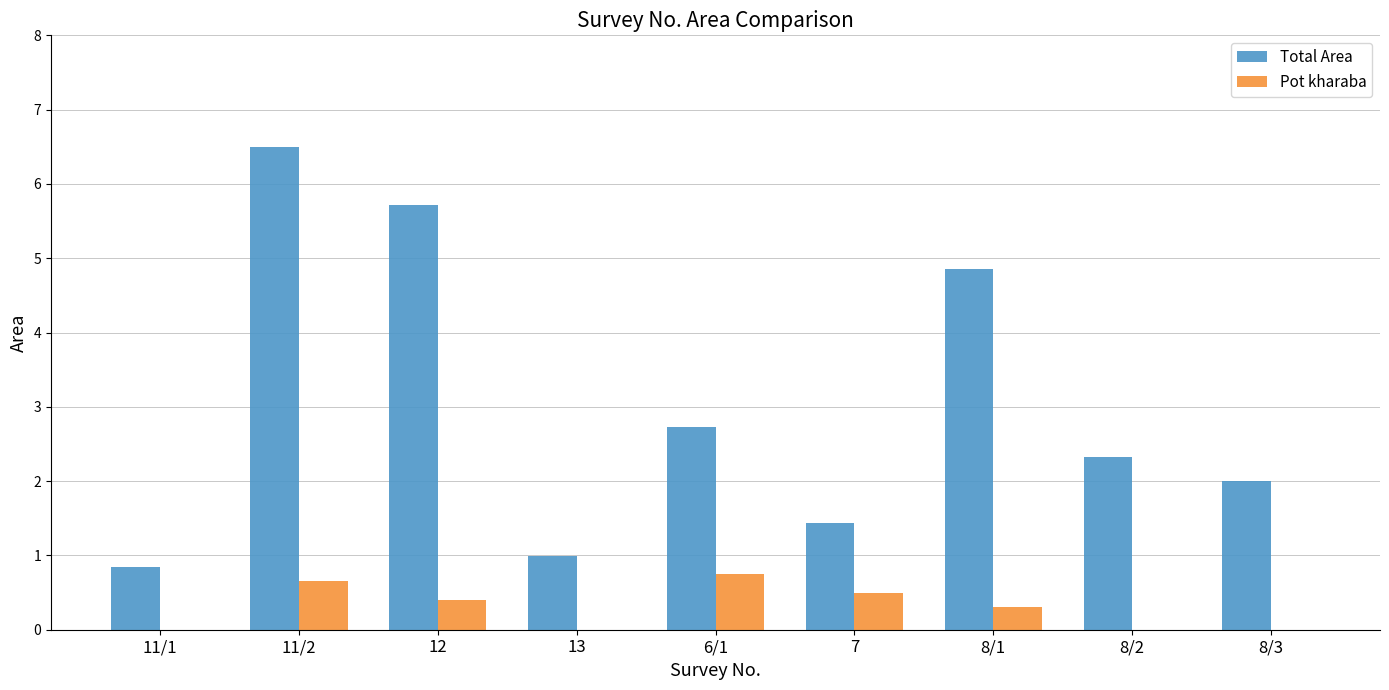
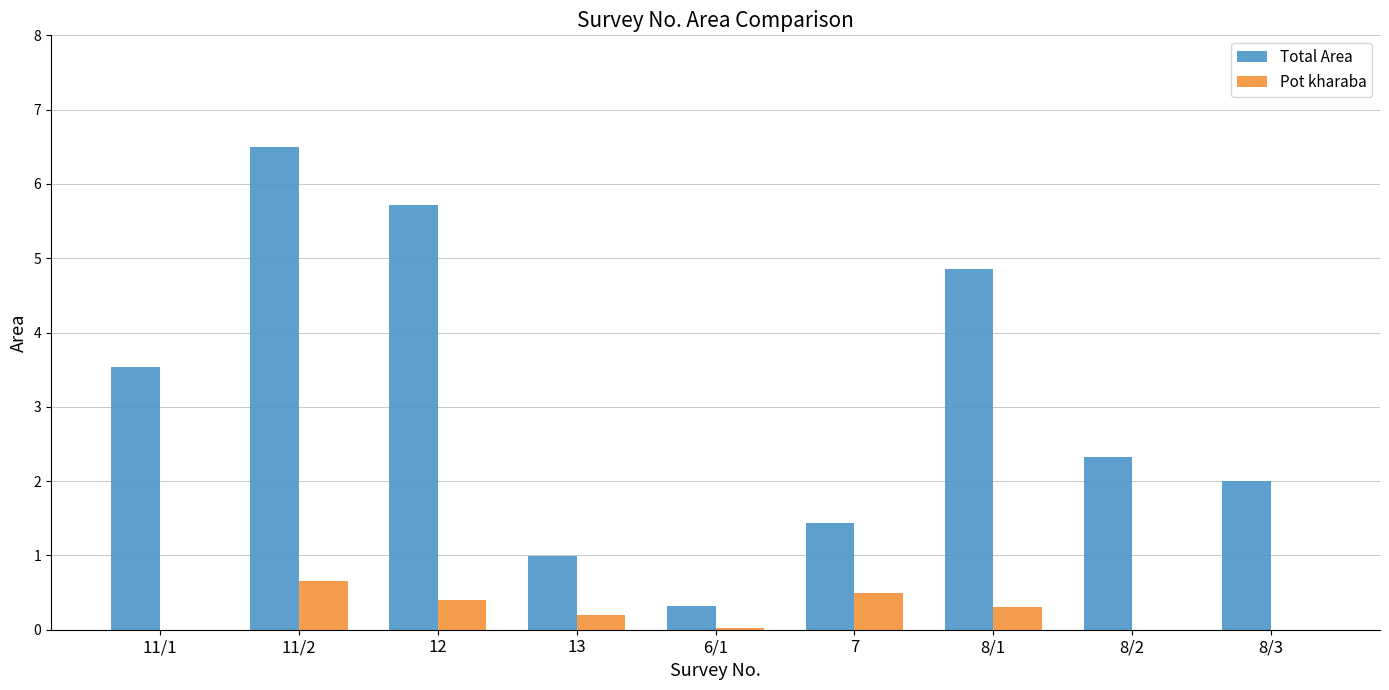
  {
    "Total Area": {
-     "11/1": 0.9,
+     "11/1": 3.5,
      "11/2": 6.5,
      "12": 5.7,
      "13": 1.0,
-     "6/1": 2.7,
+     "6/1": 0.3,
      "7": 1.4,
      "8/1": 4.9,
      "8/2": 2.3,
      "8/3": 2.0
    },
    "Pot kharaba": {
      "11/1": 0.0,
      "11/2": 0.7,
      "12": 0.4,
-     "13": 0.0,
-     "6/1": 0.8,
+     "13": 0.2,
+     "6/1": 0.0,
      "7": 0.5,
      "8/1": 0.3,
      "8/2": 0.0,
      "8/3": 0.0
    }
  }
